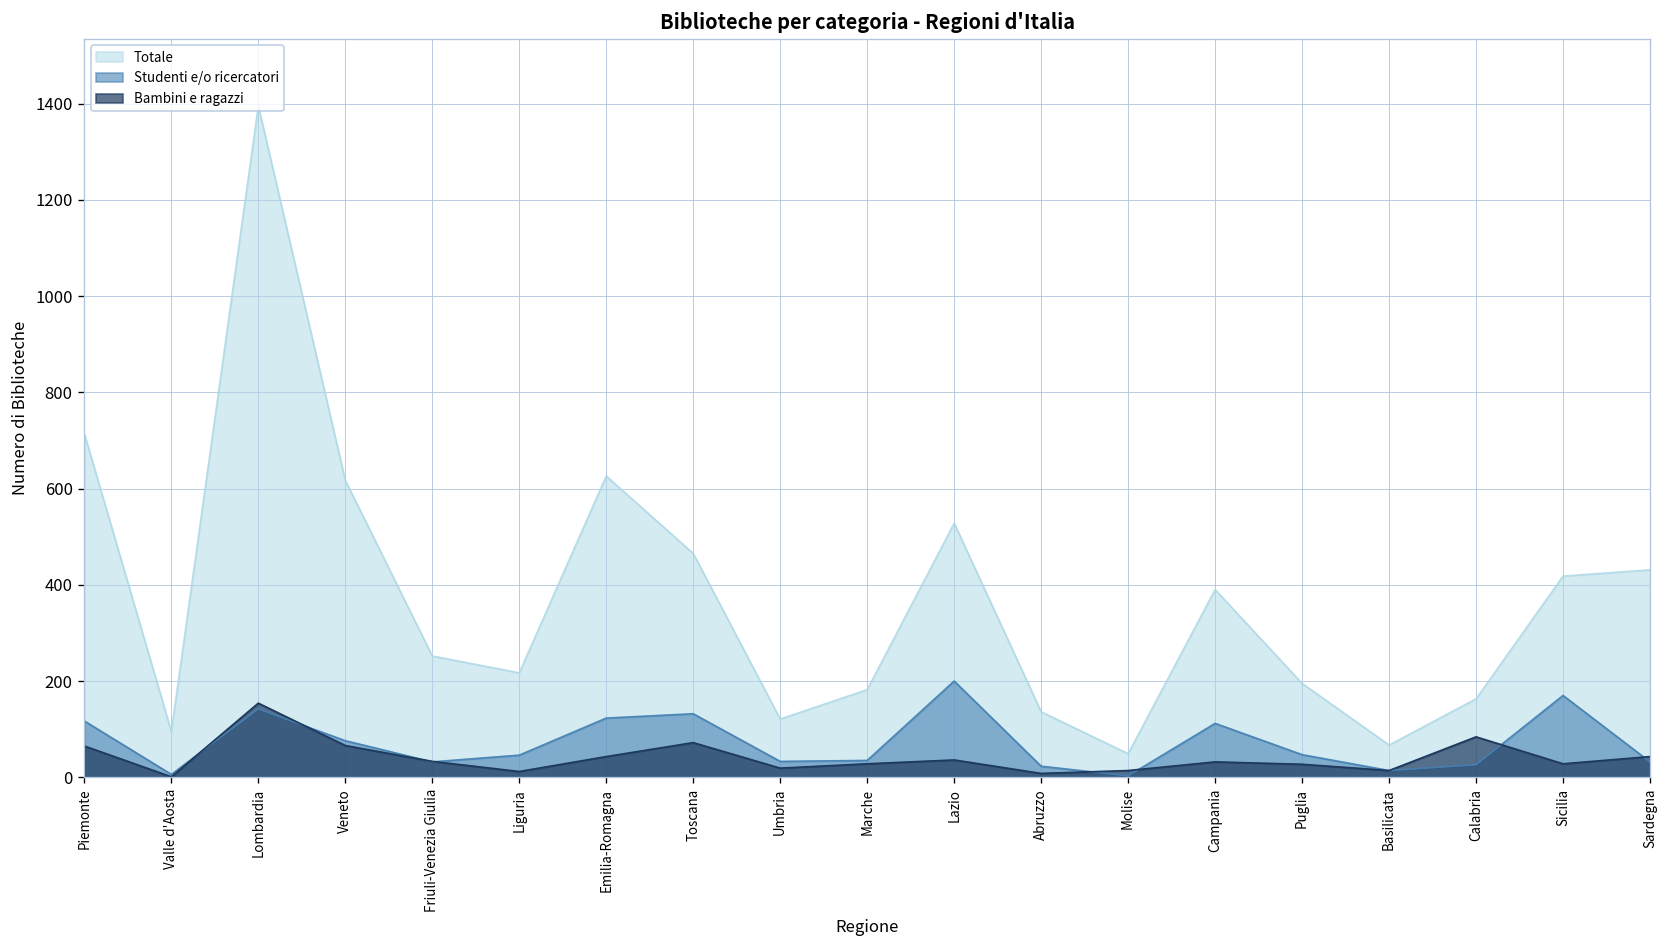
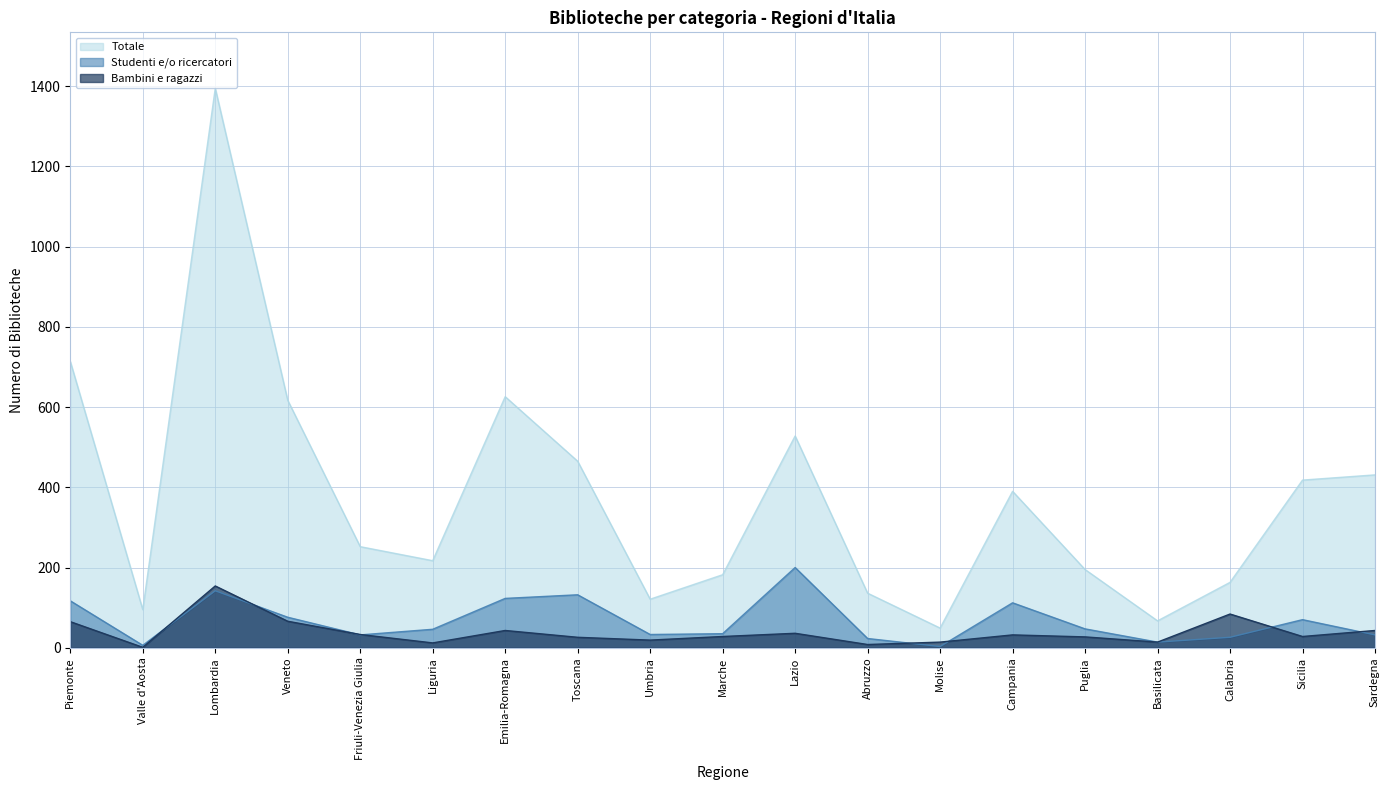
  {
    "Totale": {
      "Piemonte": 710,
      "Valle d'Aosta": 100,
      "Veneto": 620,
      "Friuli-Venezia Giulia": 250,
      "Liguria": 220,
      "Emilia-Romagna": 630,
      "Toscana": 470,
      "Umbria": 120,
      "Marche": 180,
      "Lazio": 530,
      "Abruzzo": 140,
      "Molise": 50,
      "Campania": 390,
      "Puglia": 200,
      "Basilicata": 70,
      "Calabria": 160,
      "Sicilia": 420,
      "Sardegna": 430
    },
    "Studenti e/o ricercatori": {
      "Piemonte": 120,
      "Lombardia": 140,
      "Veneto": 80,
      "Liguria": 50,
      "Emilia-Romagna": 120,
      "Toscana": 130,
      "Umbria": 30,
      "Marche": 40,
      "Lazio": 200,
      "Abruzzo": 20,
      "Molise": 0,
      "Campania": 110,
      "Puglia": 50,
      "Calabria": 30,
-     "Sicilia": 170,
+     "Sicilia": 70,
      "Sardegna": 30
    },
    "Bambini e ragazzi": {
      "Piemonte": 70,
      "Lombardia": 150,
      "Veneto": 70,
      "Liguria": 10,
      "Emilia-Romagna": 40,
-     "Toscana": 70,
+     "Toscana": 30,
      "Umbria": 20,
      "Marche": 30,
      "Lazio": 40,
      "Abruzzo": 10,
      "Molise": 10,
      "Campania": 30,
      "Puglia": 30,
      "Calabria": 80,
      "Sicilia": 30,
      "Sardegna": 40
    }
  }
